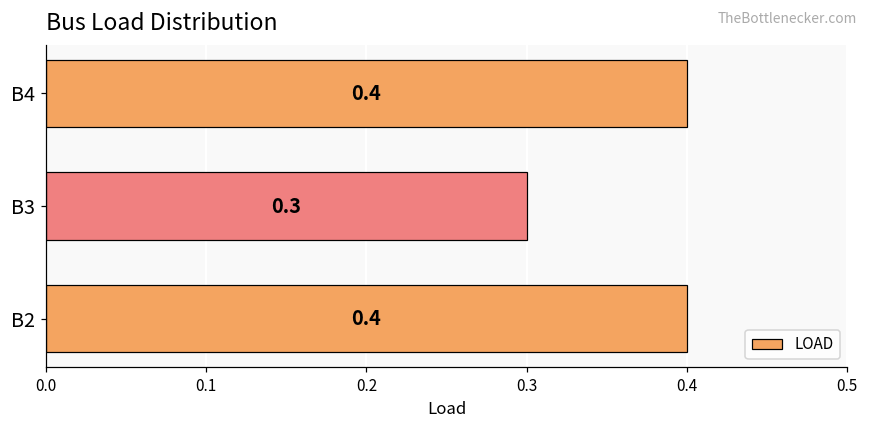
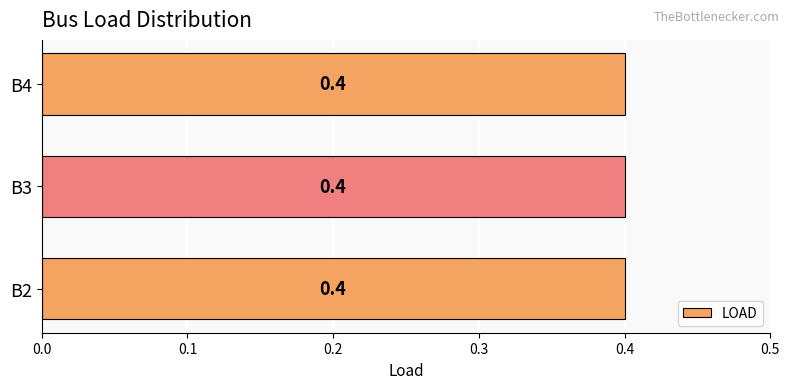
  {
    "B4": 0.4,
-   "B3": 0.3,
+   "B3": 0.4,
    "B2": 0.4
  }
